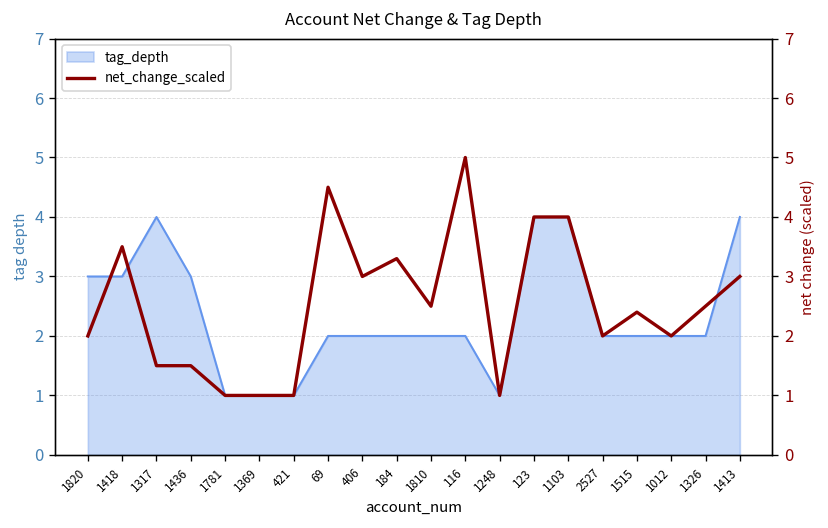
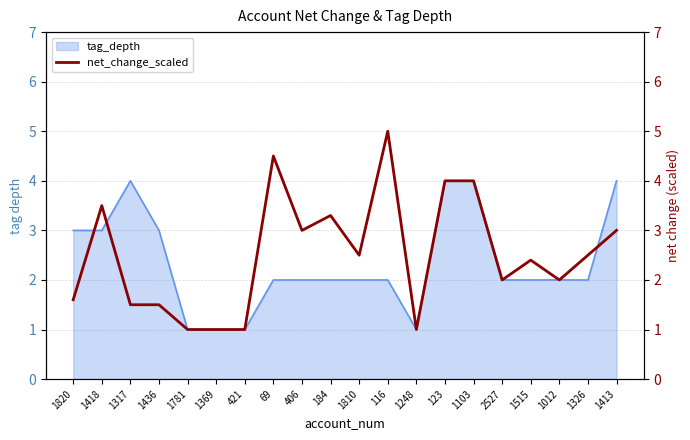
  {
    "tag_depth": {
      "1820": 3.0,
      "1418": 3.0,
      "1317": 4.0,
      "1436": 3.0,
      "1781": 1.0,
      "1369": 1.0,
      "421": 1.0,
      "69": 2.0,
      "406": 2.0,
      "184": 2.0,
      "1810": 2.0,
      "116": 2.0,
      "1248": 1.0,
      "123": 4.0,
      "1103": 4.0,
      "2527": 2.0,
      "1515": 2.0,
      "1012": 2.0,
      "1326": 2.0,
      "1413": 4.0
    },
    "net_change_scaled": {
-     "1820": 2.0,
+     "1820": 1.6,
      "1418": 3.5,
      "1317": 1.5,
      "1436": 1.5,
      "1781": 1.0,
      "1369": 1.0,
      "421": 1.0,
      "69": 4.5,
      "406": 3.0,
      "184": 3.3,
      "1810": 2.5,
      "116": 5.0,
      "1248": 1.0,
      "123": 4.0,
      "1103": 4.0,
      "2527": 2.0,
      "1515": 2.4,
      "1012": 2.0,
      "1326": 2.5,
      "1413": 3.0
    }
  }
